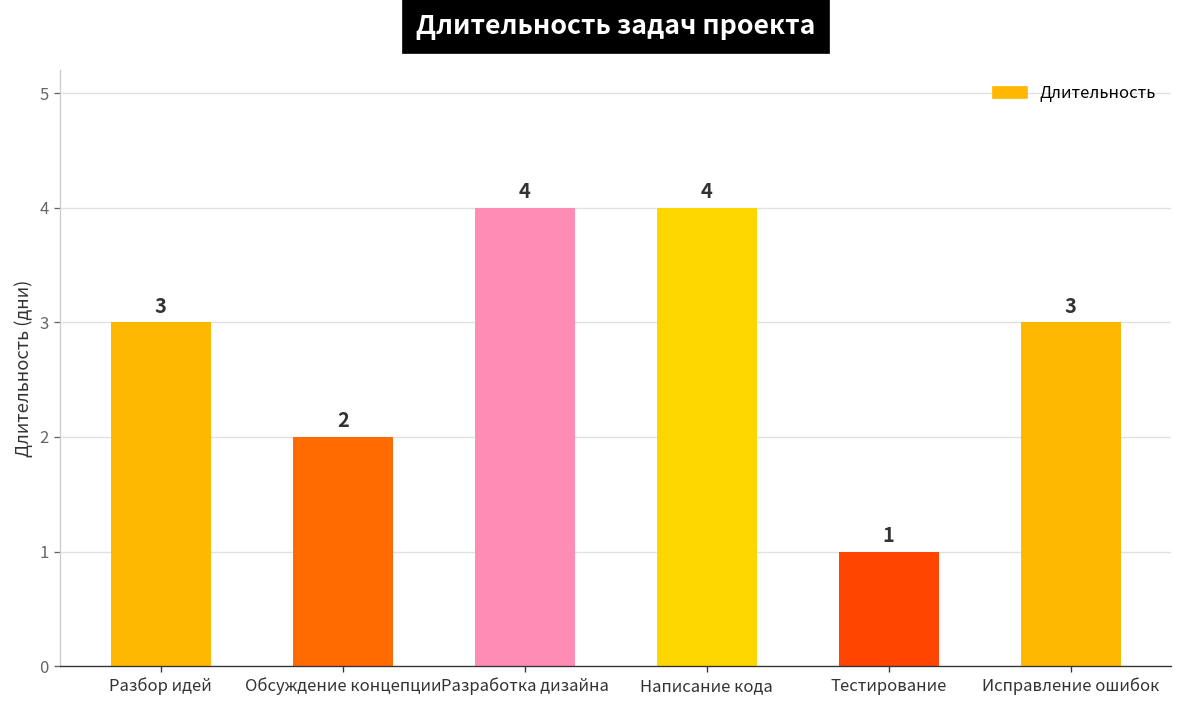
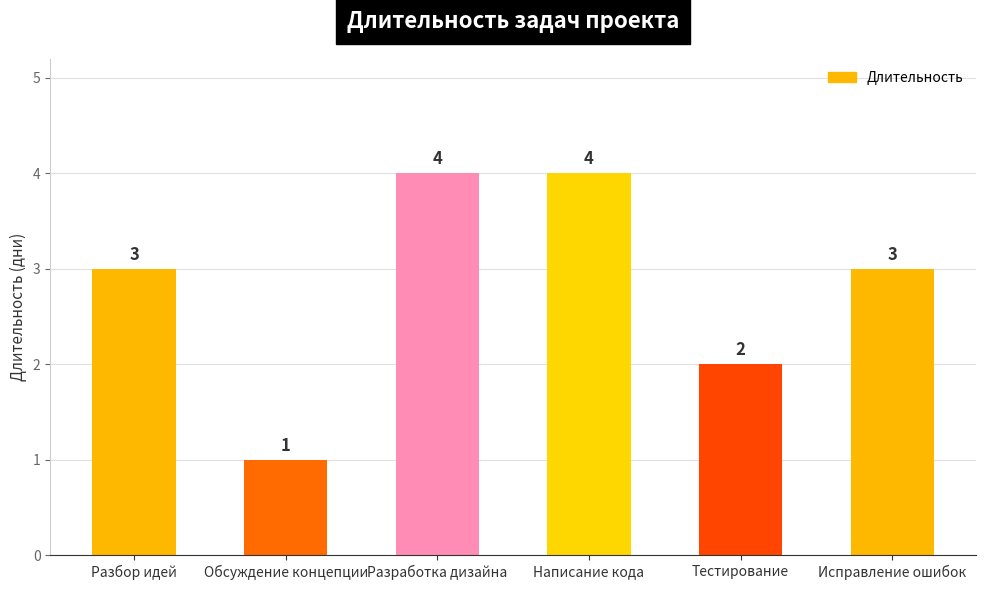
  {
    "Разбор идей": 3,
-   "Обсуждение концепции": 2,
+   "Обсуждение концепции": 1,
    "Разработка дизайна": 4,
    "Написание кода": 4,
-   "Тестирование": 1,
+   "Тестирование": 2,
    "Исправление ошибок": 3
  }
